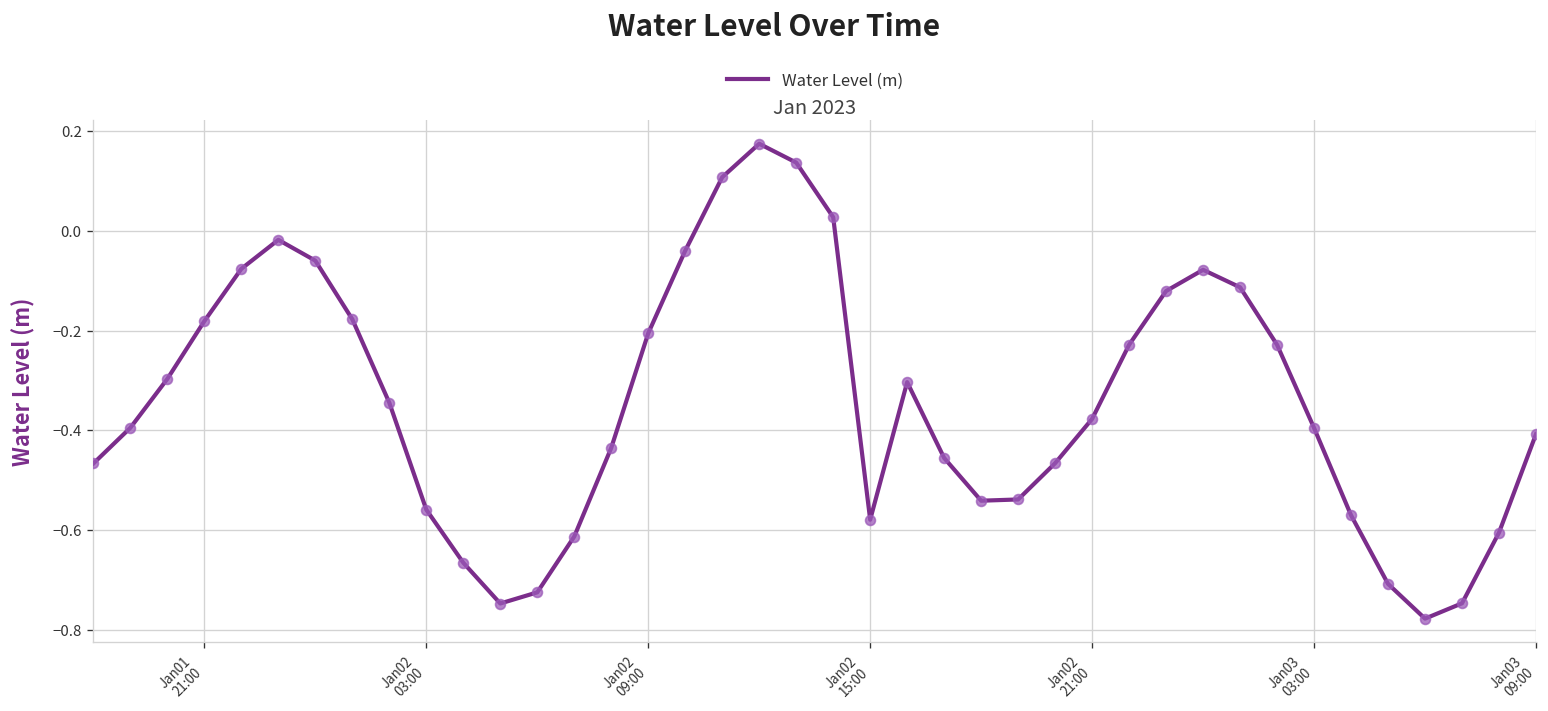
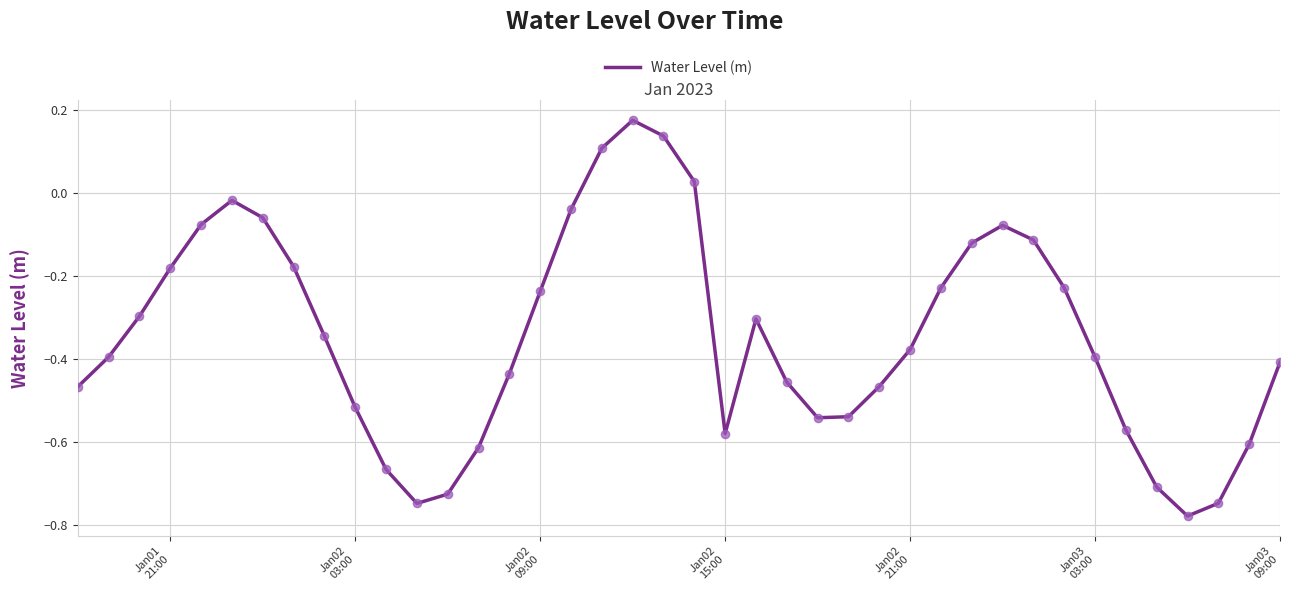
  {
    "Jan01 21:00": -0.18,
-   "Jan02 03:00": -0.56,
-   "Jan02 09:00": -0.21,
+   "Jan02 03:00": -0.52,
+   "Jan02 09:00": -0.24,
    "Jan02 15:00": -0.58,
    "Jan02 21:00": -0.38,
    "Jan03 03:00": -0.40,
    "Jan03 09:00": -0.41
  }
